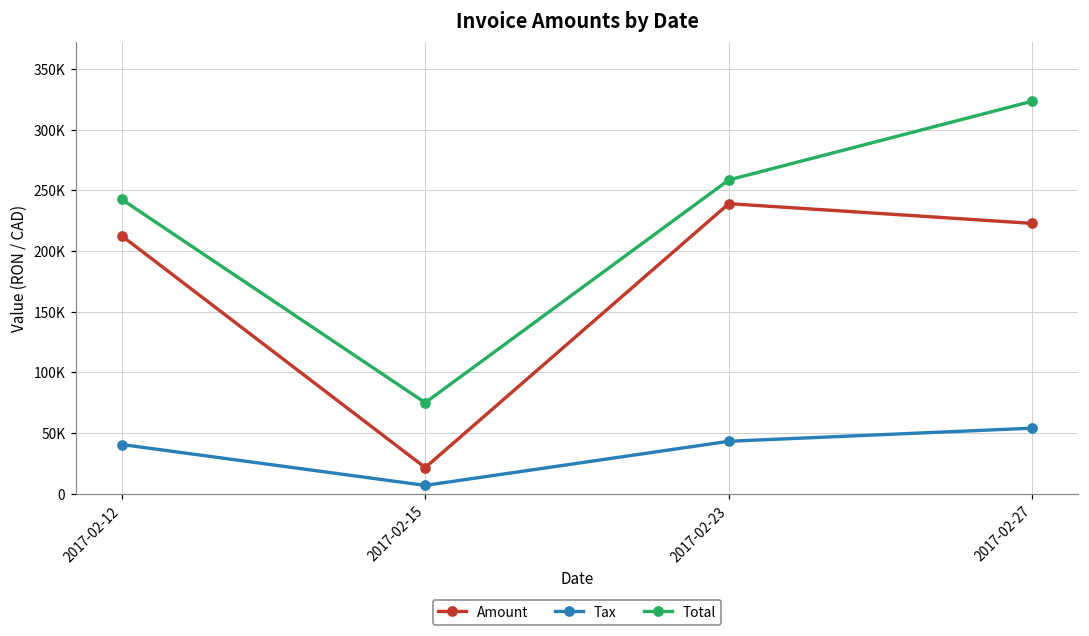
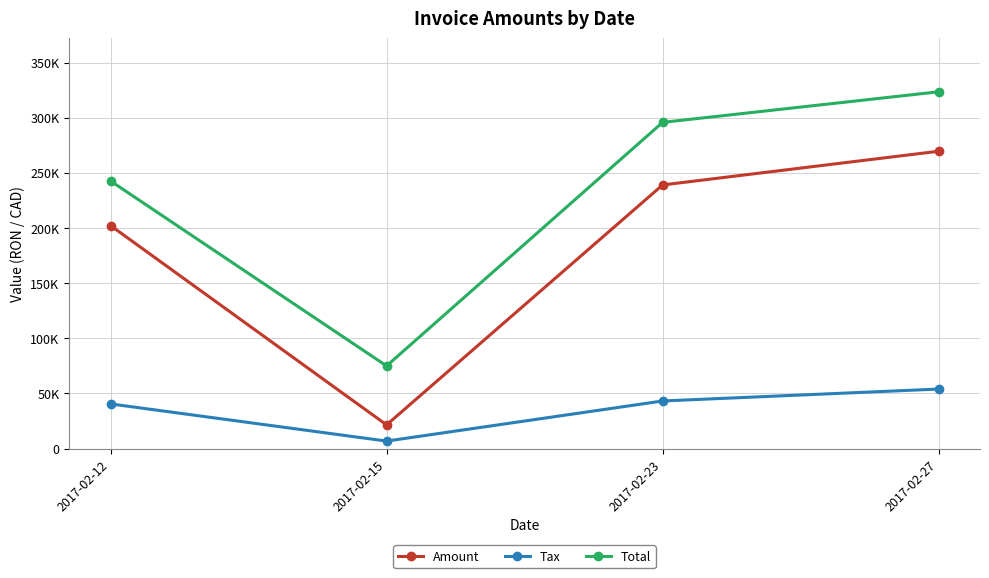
  {
    "Amount": {
-     "2017-02-12": 213000,
+     "2017-02-12": 202000,
      "2017-02-15": 21000,
      "2017-02-23": 239000,
-     "2017-02-27": 223000
+     "2017-02-27": 270000
    },
    "Tax": {
      "2017-02-12": 40000,
      "2017-02-15": 7000,
      "2017-02-23": 43000,
      "2017-02-27": 54000
    },
    "Total": {
      "2017-02-12": 243000,
      "2017-02-15": 75000,
-     "2017-02-23": 259000,
+     "2017-02-23": 296000,
      "2017-02-27": 324000
    }
  }
